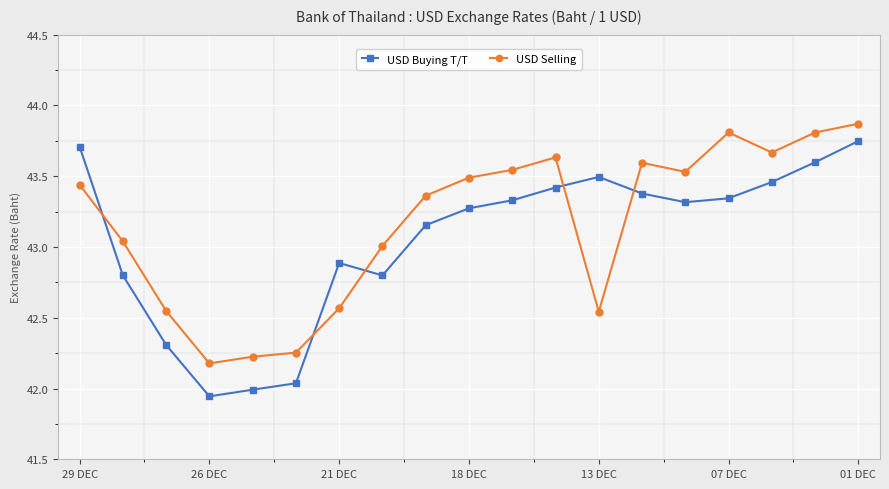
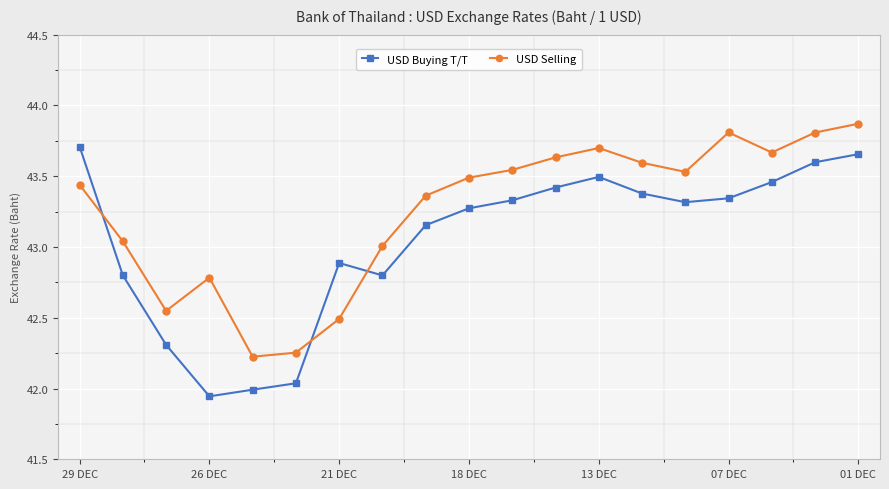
  {
    "USD Buying T/T": {
      "29 DEC": 43.71,
      "26 DEC": 41.94,
      "21 DEC": 42.89,
      "18 DEC": 43.27,
      "13 DEC": 43.49,
      "07 DEC": 43.34,
-     "01 DEC": 43.75
+     "01 DEC": 43.66
    },
    "USD Selling": {
      "29 DEC": 43.44,
-     "26 DEC": 42.18,
-     "21 DEC": 42.57,
+     "26 DEC": 42.78,
+     "21 DEC": 42.49,
      "18 DEC": 43.49,
-     "13 DEC": 42.54,
+     "13 DEC": 43.70,
      "07 DEC": 43.81,
      "01 DEC": 43.87
    }
  }
